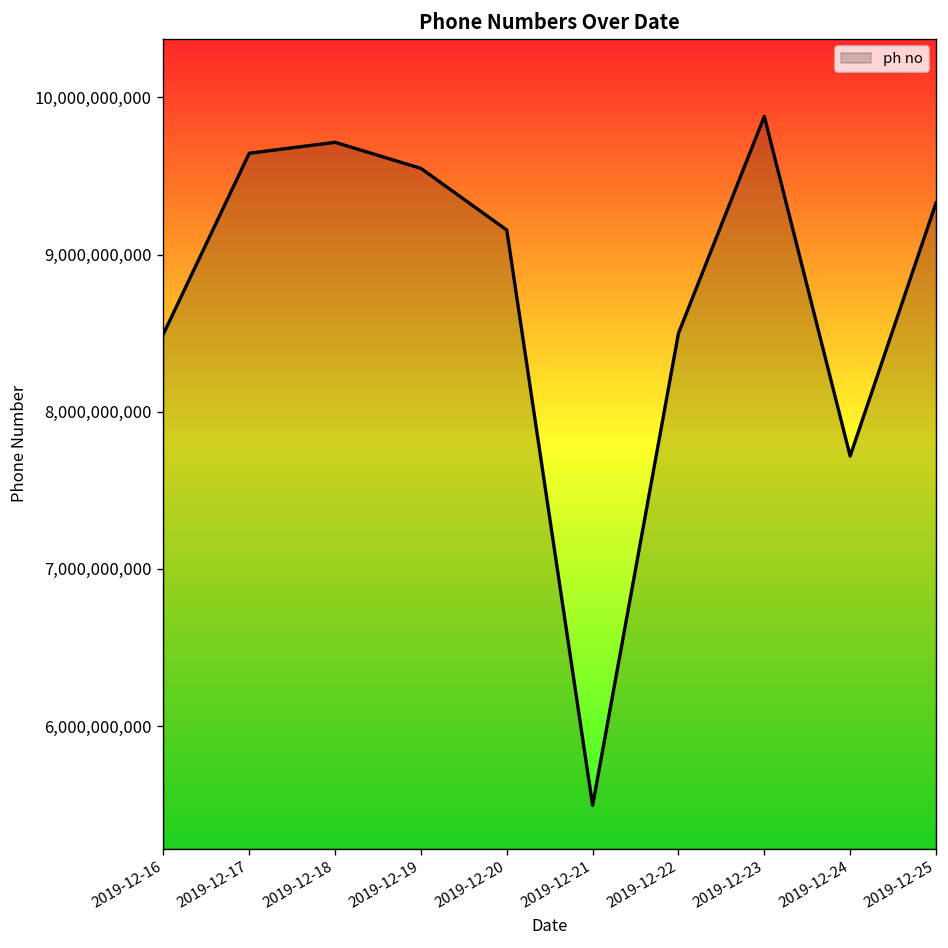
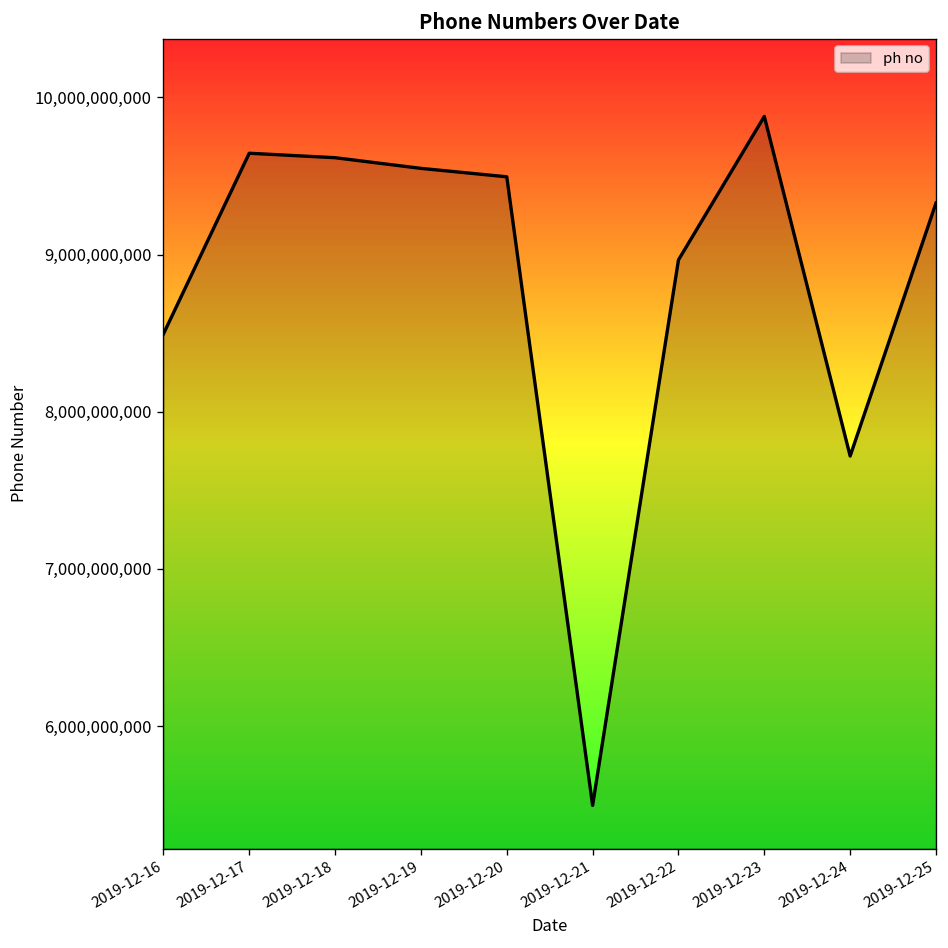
  {
    "2019-12-16": "8,490,000,000",
    "2019-12-17": "9,640,000,000",
-   "2019-12-18": "9,710,000,000",
+   "2019-12-18": "9,620,000,000",
    "2019-12-19": "9,550,000,000",
-   "2019-12-20": "9,160,000,000",
+   "2019-12-20": "9,490,000,000",
    "2019-12-21": "5,490,000,000",
-   "2019-12-22": "8,500,000,000",
+   "2019-12-22": "8,970,000,000",
    "2019-12-23": "9,880,000,000",
    "2019-12-24": "7,720,000,000",
    "2019-12-25": "9,330,000,000"
  }
